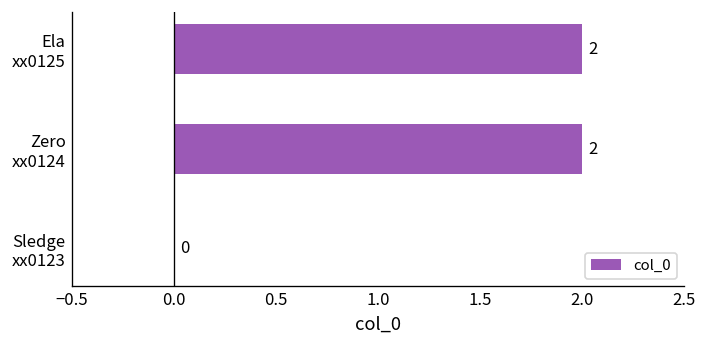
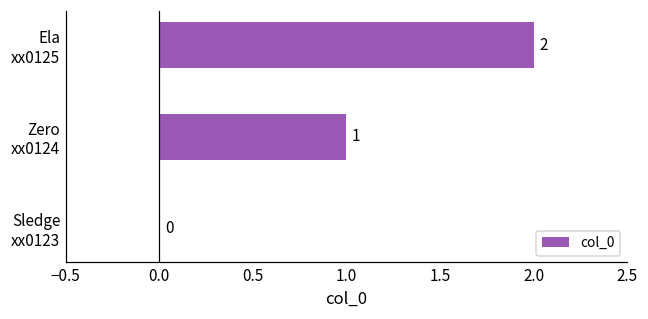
  {
    "Ela xx0125": 2,
-   "Zero xx0124": 2,
+   "Zero xx0124": 1,
    "Sledge xx0123": 0
  }
